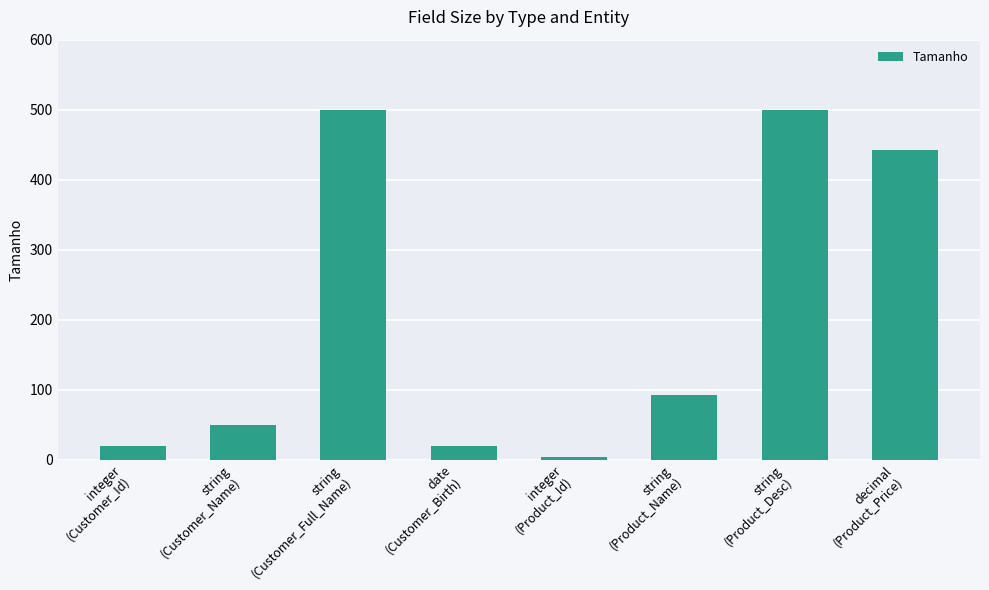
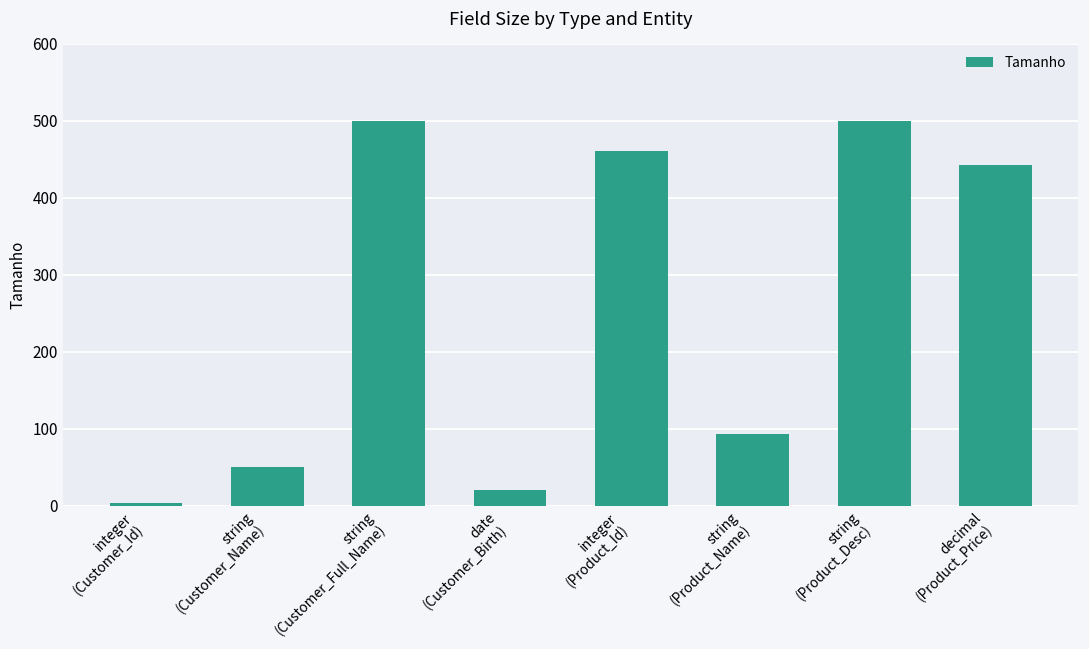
  {
-   "integer (Customer_Id)": 20,
+   "integer (Customer_Id)": 0,
    "string (Customer_Name)": 50,
    "string (Customer_Full_Name)": 500,
    "date (Customer_Birth)": 20,
-   "integer (Product_Id)": 0,
+   "integer (Product_Id)": 460,
    "string (Product_Name)": 90,
    "string (Product_Desc)": 500,
    "decimal (Product_Price)": 440
  }
